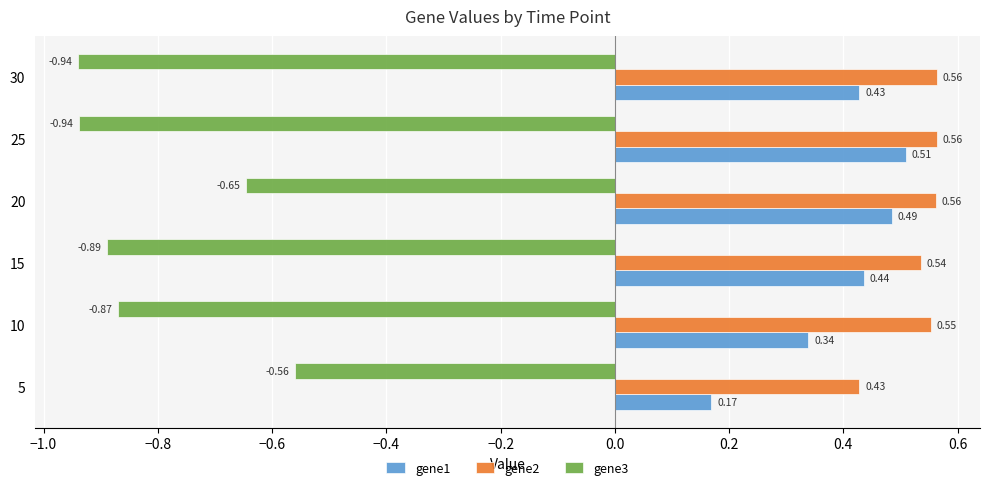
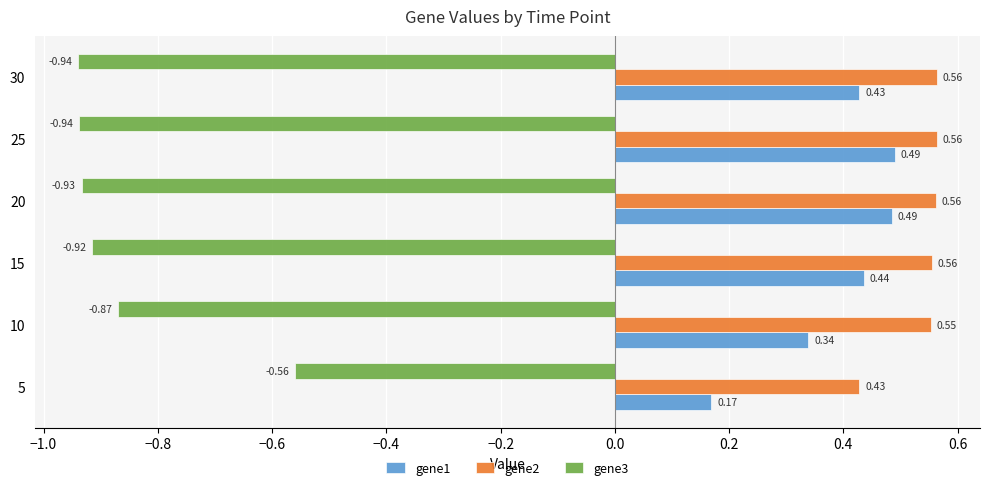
  {
    "gene1": {
      "30": 0.43,
-     "25": 0.51,
+     "25": 0.49,
      "20": 0.49,
      "15": 0.44,
      "10": 0.34,
      "5": 0.17
    },
    "gene2": {
      "30": 0.56,
      "25": 0.56,
      "20": 0.56,
-     "15": 0.54,
+     "15": 0.56,
      "10": 0.55,
      "5": 0.43
    },
    "gene3": {
      "30": -0.94,
      "25": -0.94,
-     "20": -0.65,
-     "15": -0.89,
+     "20": -0.93,
+     "15": -0.92,
      "10": -0.87,
      "5": -0.56
    }
  }
